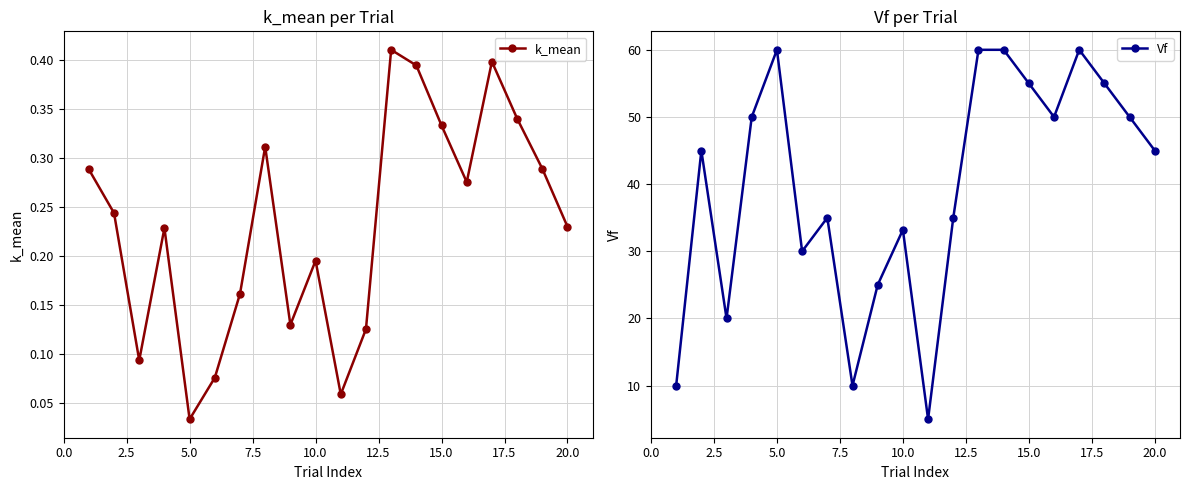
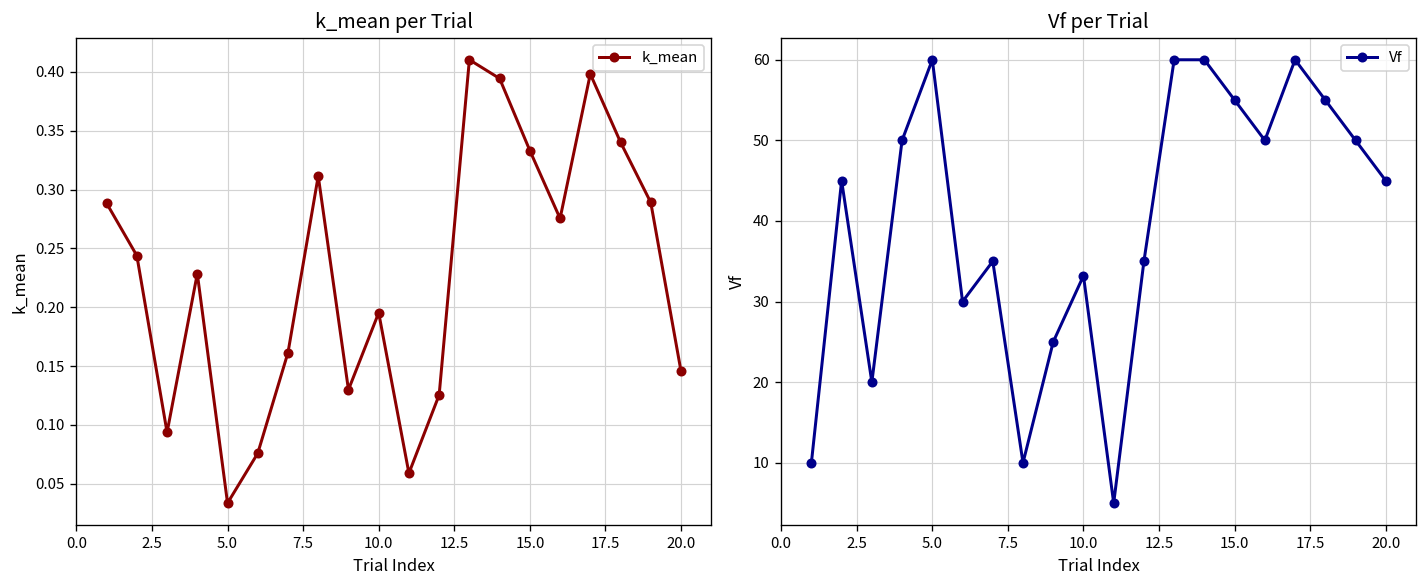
  {
    "k_mean per Trial": {
      "5.0": 0.03,
      "10.0": 0.20,
      "15.0": 0.33,
-     "20.0": 0.23
+     "20.0": 0.15
    },
    "Vf per Trial": {
      "5.0": 60,
      "10.0": 33,
      "15.0": 55,
      "20.0": 45
    }
  }
